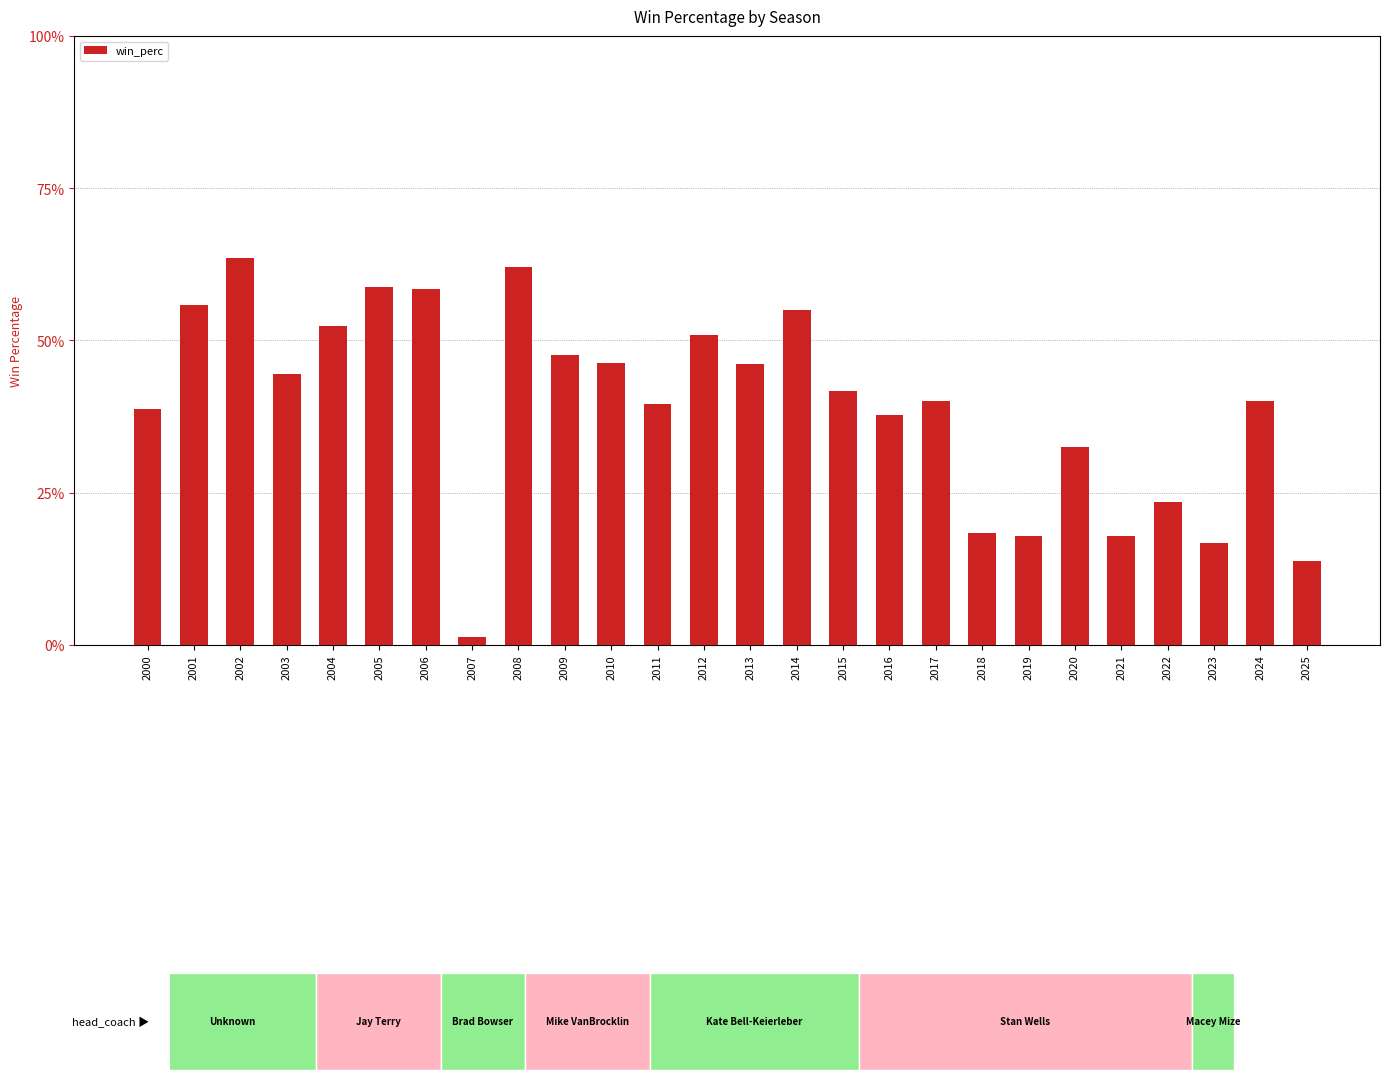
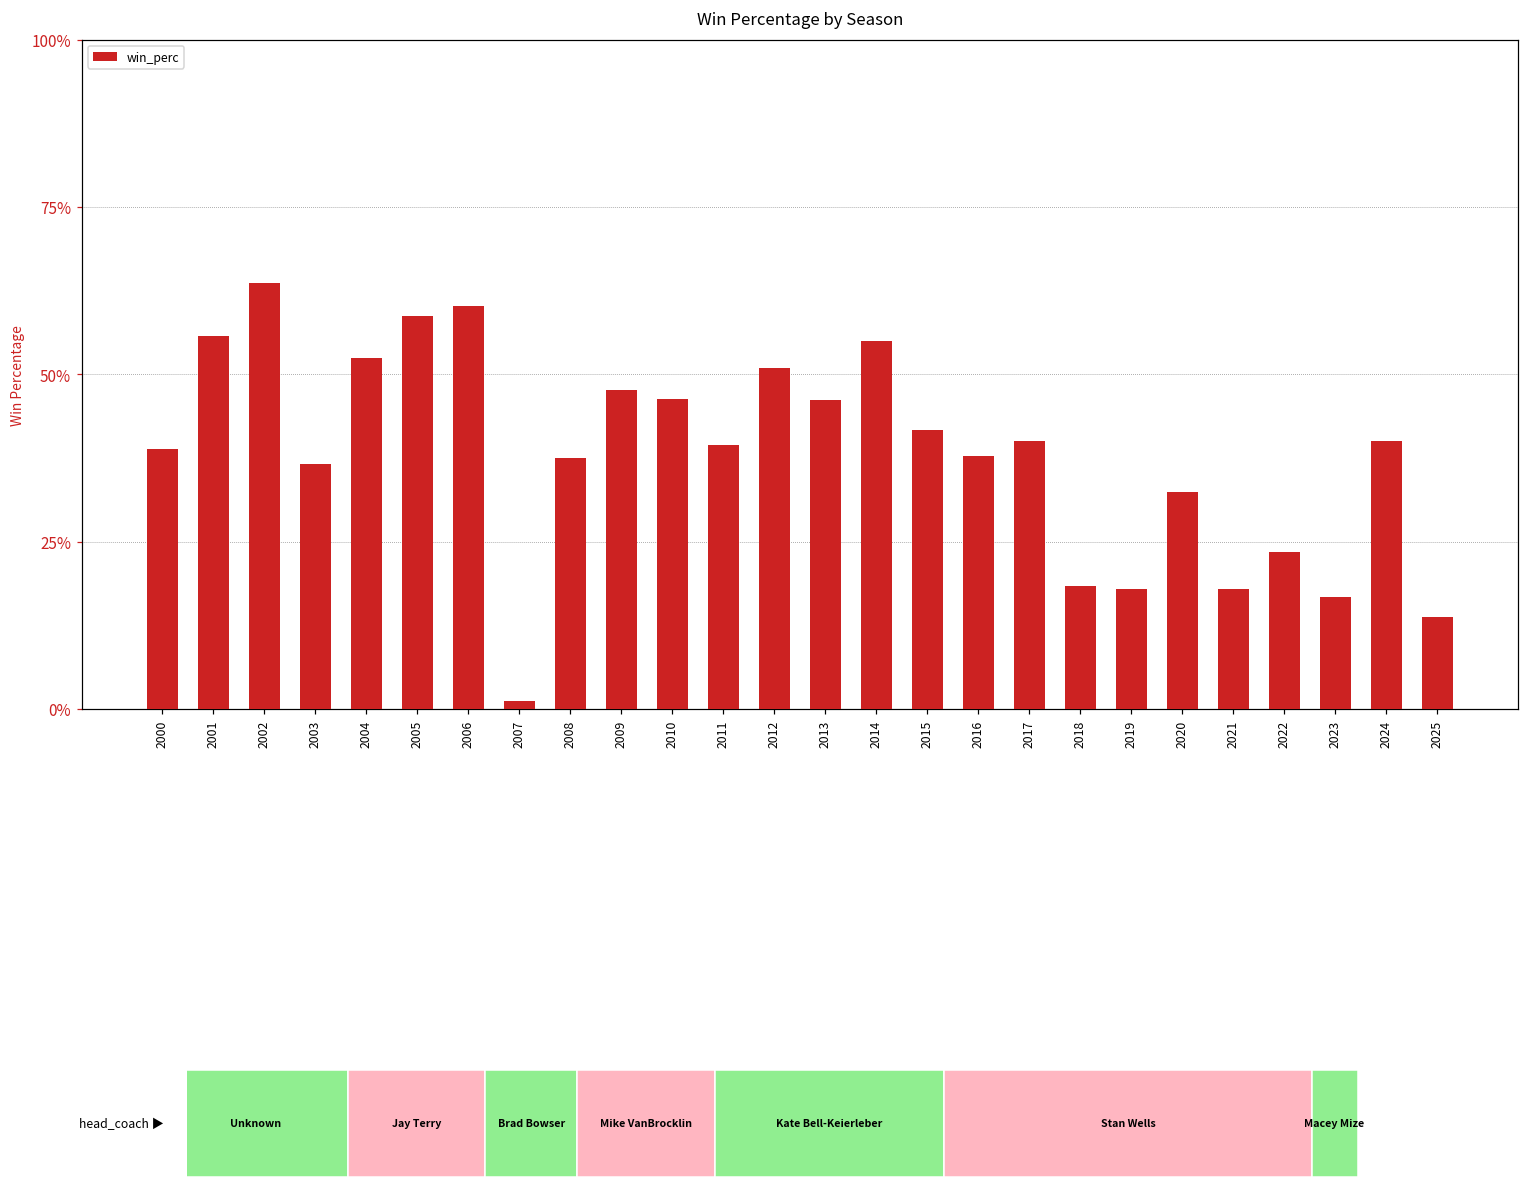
  {
    "2000": "39%",
    "2001": "56%",
    "2002": "64%",
-   "2003": "44%",
+   "2003": "37%",
    "2004": "52%",
    "2005": "59%",
-   "2006": "59%",
+   "2006": "60%",
    "2007": "1%",
-   "2008": "62%",
+   "2008": "38%",
    "2009": "48%",
    "2010": "46%",
    "2011": "40%",
    "2012": "51%",
    "2013": "46%",
    "2014": "55%",
    "2015": "42%",
    "2016": "38%",
    "2017": "40%",
    "2018": "18%",
    "2019": "18%",
    "2020": "33%",
    "2021": "18%",
    "2022": "24%",
    "2023": "17%",
    "2024": "40%",
    "2025": "14%"
  }
